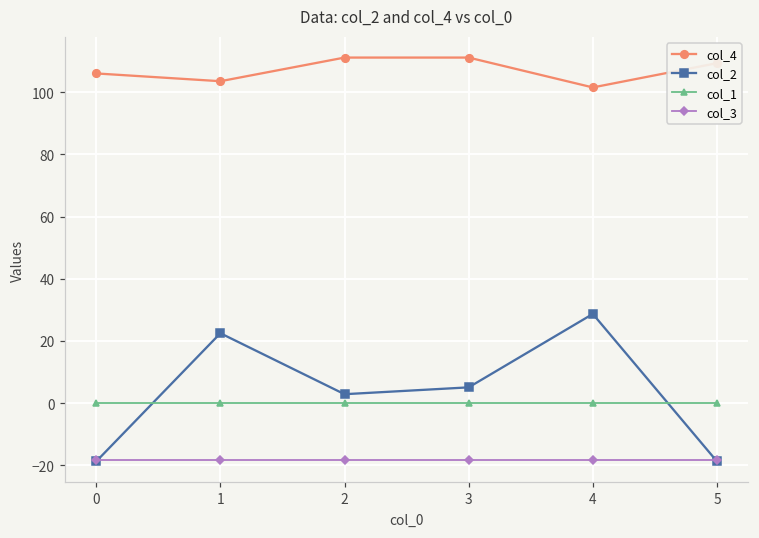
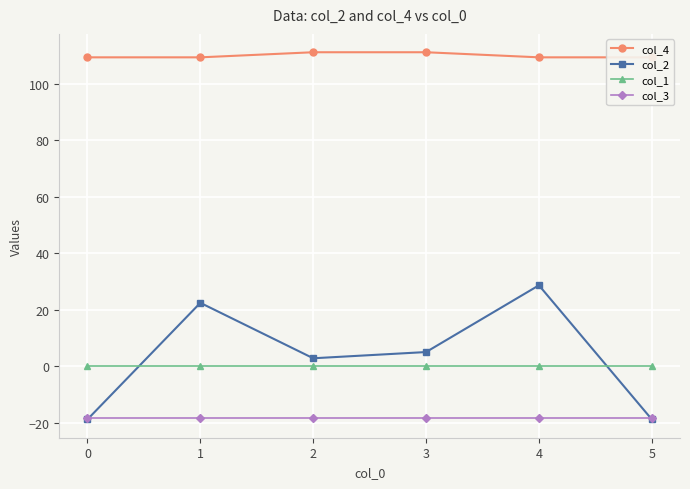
  {
    "col_4": {
-     "0": 106,
-     "1": 104,
+     "0": 109,
+     "1": 109,
      "2": 111,
      "3": 111,
-     "4": 102
+     "4": 109
    },
    "col_2": {
      "1": 23,
      "2": 3,
      "3": 5,
      "4": 29
    },
    "col_1": {
      "0": 0,
      "1": 0,
      "2": 0,
      "3": 0,
      "4": 0,
      "5": 0
    },
    "col_3": {
      "1": -18,
      "2": -18,
      "3": -18,
      "4": -18
    }
  }
